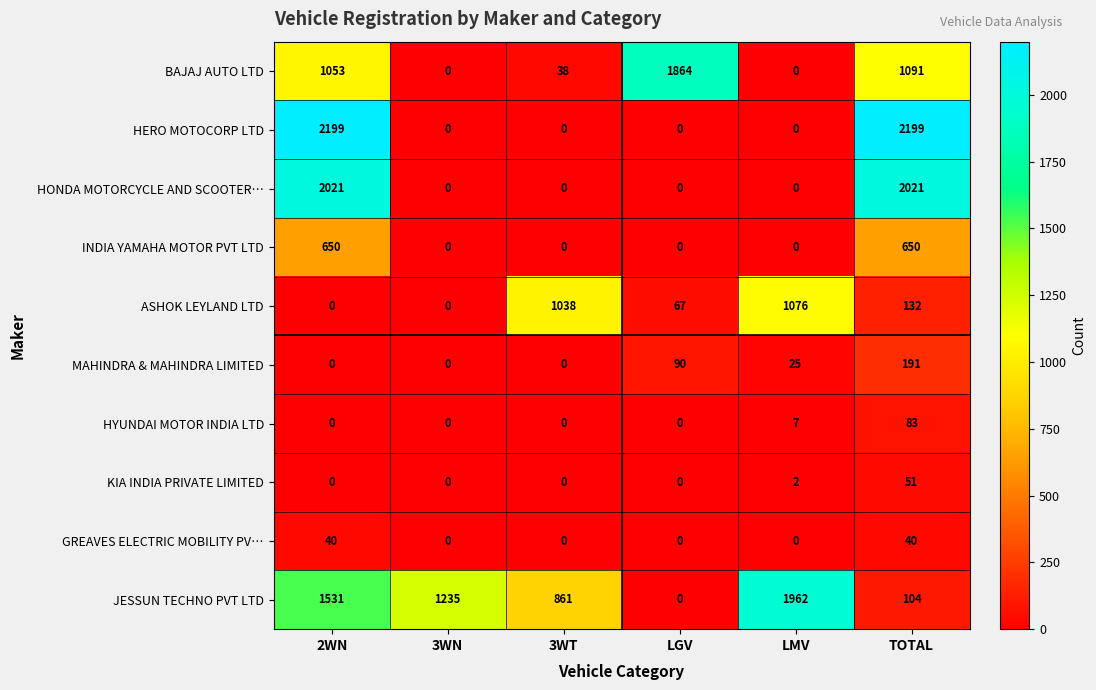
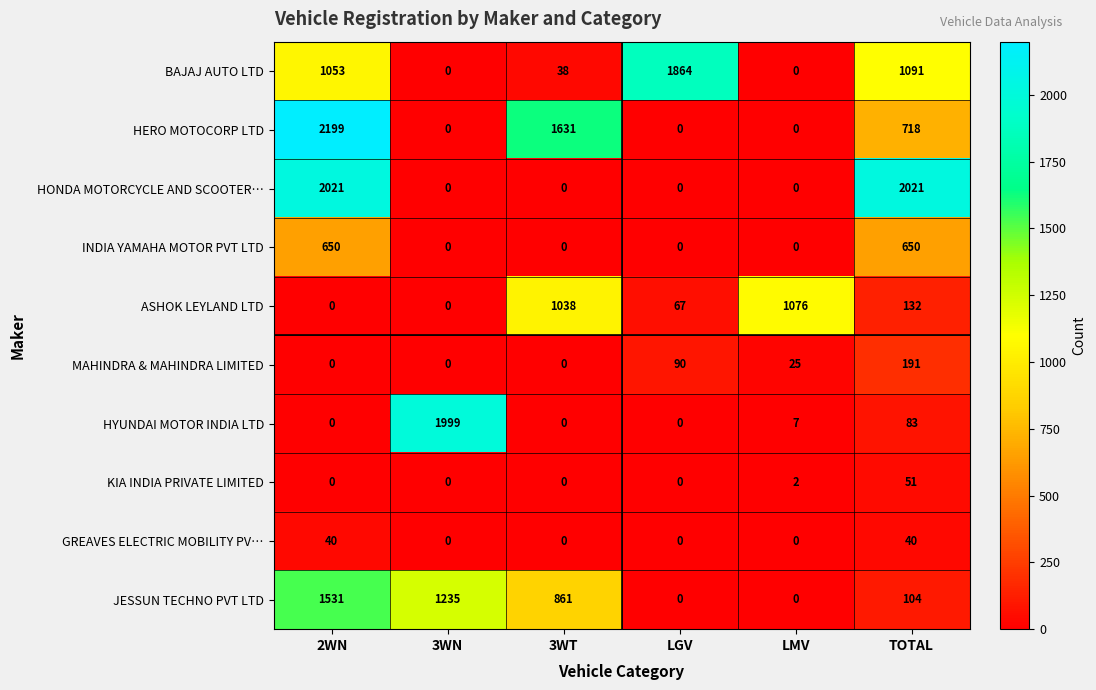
  {
    "BAJAJ AUTO LTD": {
      "2WN": 1053,
      "3WN": 0,
      "3WT": 38,
      "LGV": 1864,
      "LMV": 0,
      "TOTAL": 1091
    },
    "HERO MOTOCORP LTD": {
      "2WN": 2199,
      "3WN": 0,
-     "3WT": 0,
+     "3WT": 1631,
      "LGV": 0,
      "LMV": 0,
-     "TOTAL": 2199
+     "TOTAL": 718
    },
    "HONDA MOTORCYCLE AND SCOOTER…": {
      "2WN": 2021,
      "3WN": 0,
      "3WT": 0,
      "LGV": 0,
      "LMV": 0,
      "TOTAL": 2021
    },
    "INDIA YAMAHA MOTOR PVT LTD": {
      "2WN": 650,
      "3WN": 0,
      "3WT": 0,
      "LGV": 0,
      "LMV": 0,
      "TOTAL": 650
    },
    "ASHOK LEYLAND LTD": {
      "2WN": 0,
      "3WN": 0,
      "3WT": 1038,
      "LGV": 67,
      "LMV": 1076,
      "TOTAL": 132
    },
    "MAHINDRA & MAHINDRA LIMITED": {
      "2WN": 0,
      "3WN": 0,
      "3WT": 0,
      "LGV": 90,
      "LMV": 25,
      "TOTAL": 191
    },
    "HYUNDAI MOTOR INDIA LTD": {
      "2WN": 0,
-     "3WN": 0,
+     "3WN": 1999,
      "3WT": 0,
      "LGV": 0,
      "LMV": 7,
      "TOTAL": 83
    },
    "KIA INDIA PRIVATE LIMITED": {
      "2WN": 0,
      "3WN": 0,
      "3WT": 0,
      "LGV": 0,
      "LMV": 2,
      "TOTAL": 51
    },
    "GREAVES ELECTRIC MOBILITY PV…": {
      "2WN": 40,
      "3WN": 0,
      "3WT": 0,
      "LGV": 0,
      "LMV": 0,
      "TOTAL": 40
    },
    "JESSUN TECHNO PVT LTD": {
      "2WN": 1531,
      "3WN": 1235,
      "3WT": 861,
      "LGV": 0,
-     "LMV": 1962,
+     "LMV": 0,
      "TOTAL": 104
    }
  }
